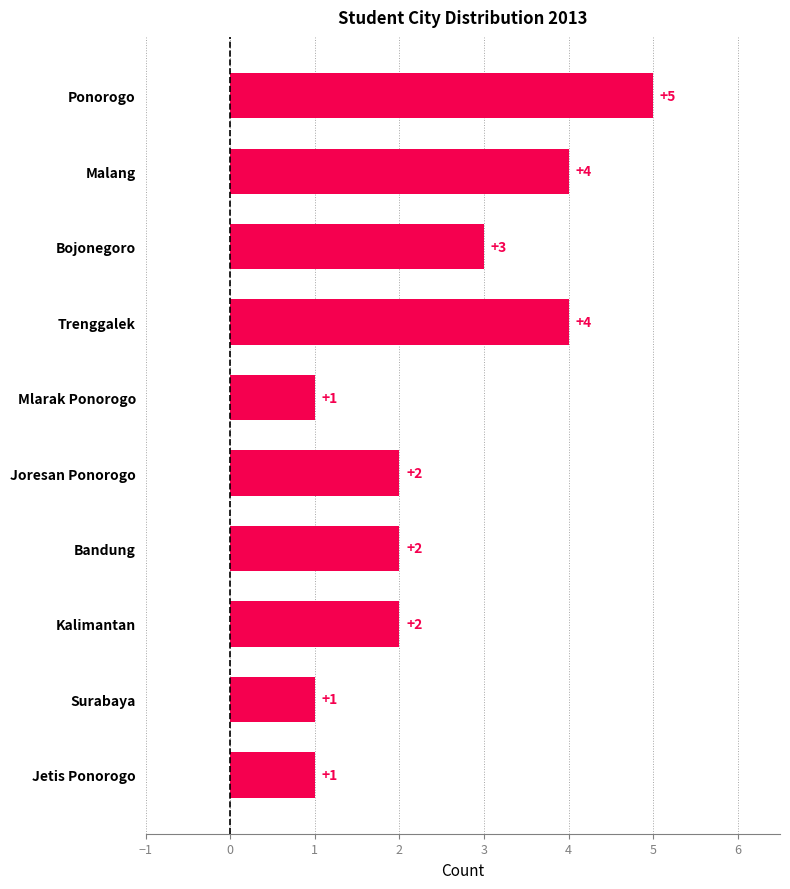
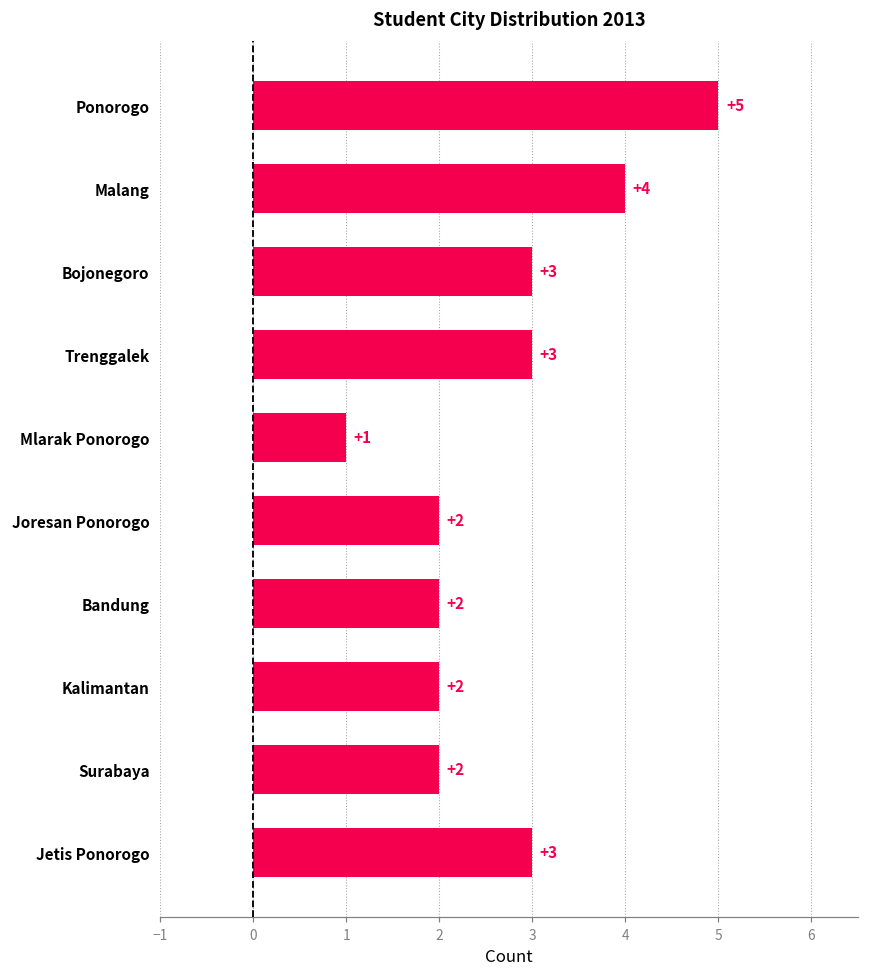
  {
    "Ponorogo": "+5",
    "Malang": "+4",
    "Bojonegoro": "+3",
-   "Trenggalek": "+4",
+   "Trenggalek": "+3",
    "Mlarak Ponorogo": "+1",
    "Joresan Ponorogo": "+2",
    "Bandung": "+2",
    "Kalimantan": "+2",
-   "Surabaya": "+1",
-   "Jetis Ponorogo": "+1"
+   "Surabaya": "+2",
+   "Jetis Ponorogo": "+3"
  }
